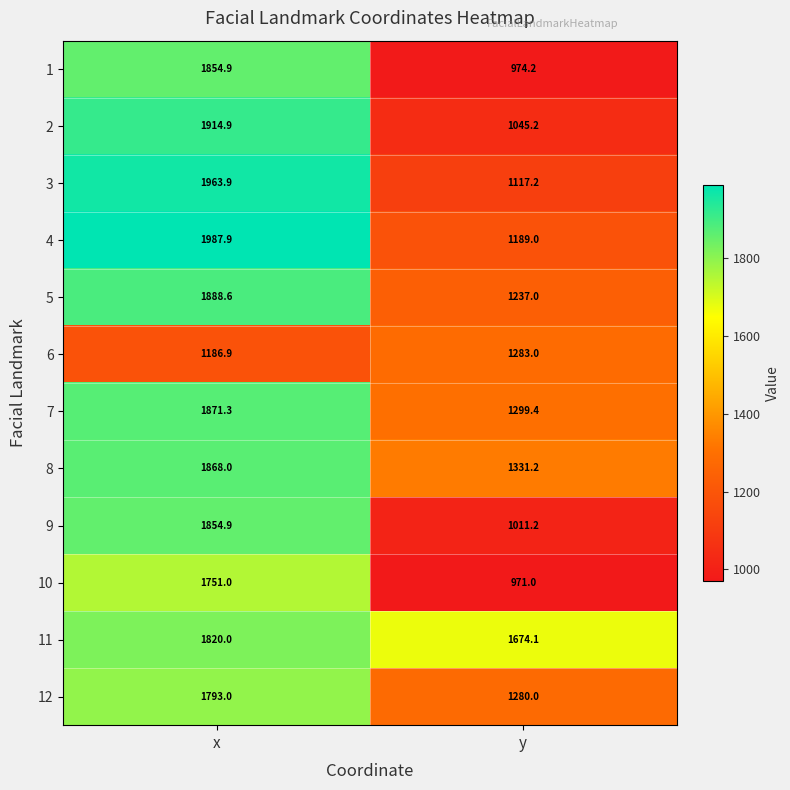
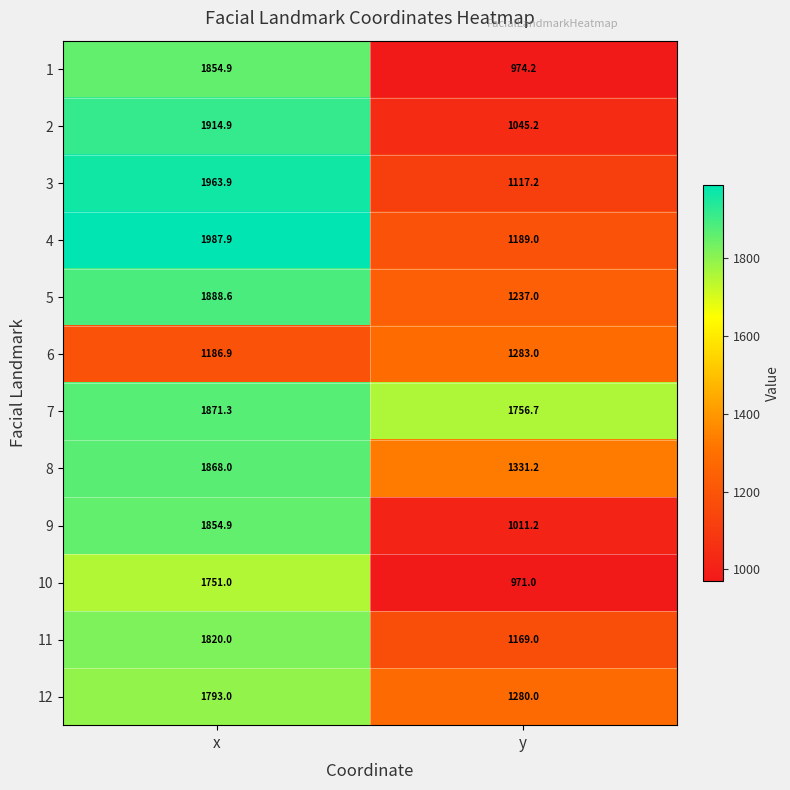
  {
    "1": {
      "x": 1854.9,
      "y": 974.2
    },
    "2": {
      "x": 1914.9,
      "y": 1045.2
    },
    "3": {
      "x": 1963.9,
      "y": 1117.2
    },
    "4": {
      "x": 1987.9,
      "y": 1189.0
    },
    "5": {
      "x": 1888.6,
      "y": 1237.0
    },
    "6": {
      "x": 1186.9,
      "y": 1283.0
    },
    "7": {
      "x": 1871.3,
-     "y": 1299.4
+     "y": 1756.7
    },
    "8": {
      "x": 1868.0,
      "y": 1331.2
    },
    "9": {
      "x": 1854.9,
      "y": 1011.2
    },
    "10": {
      "x": 1751.0,
      "y": 971.0
    },
    "11": {
      "x": 1820.0,
-     "y": 1674.1
+     "y": 1169.0
    },
    "12": {
      "x": 1793.0,
      "y": 1280.0
    }
  }
